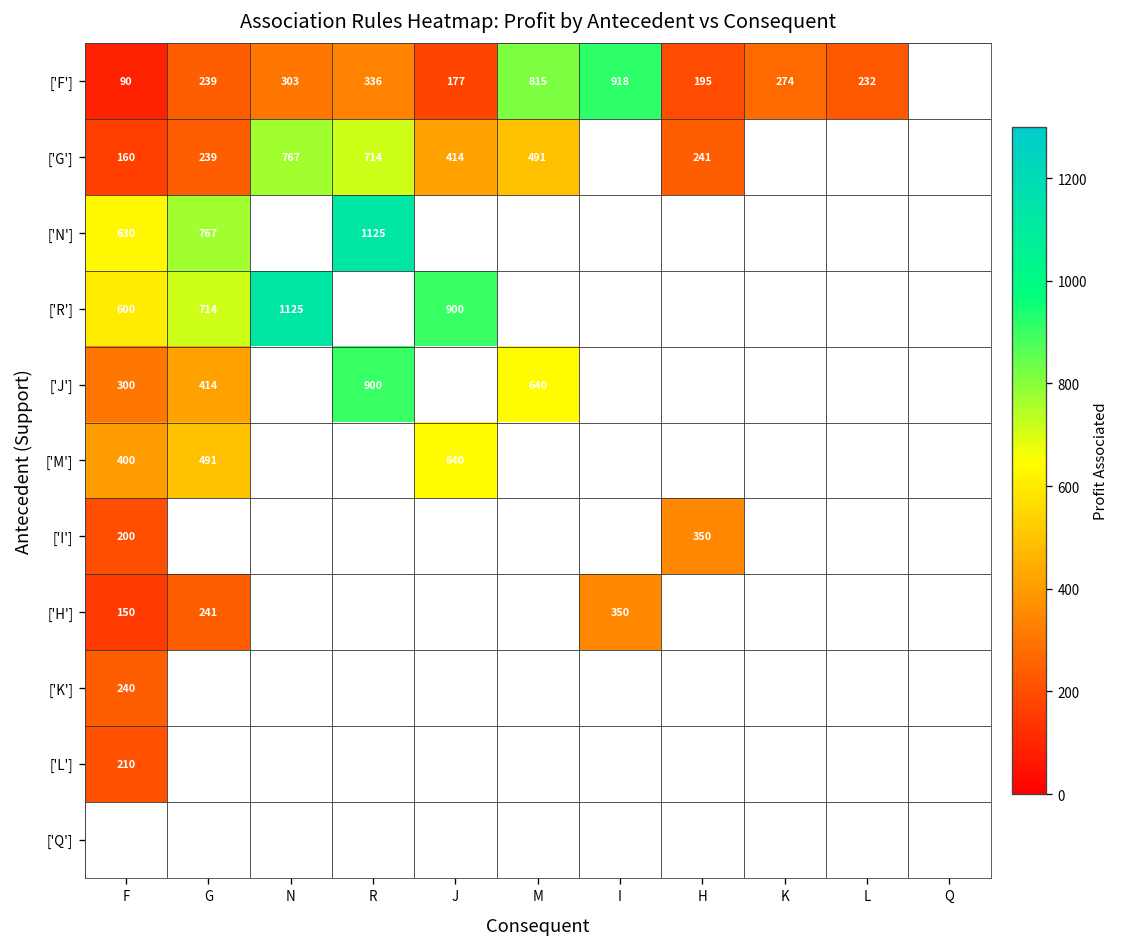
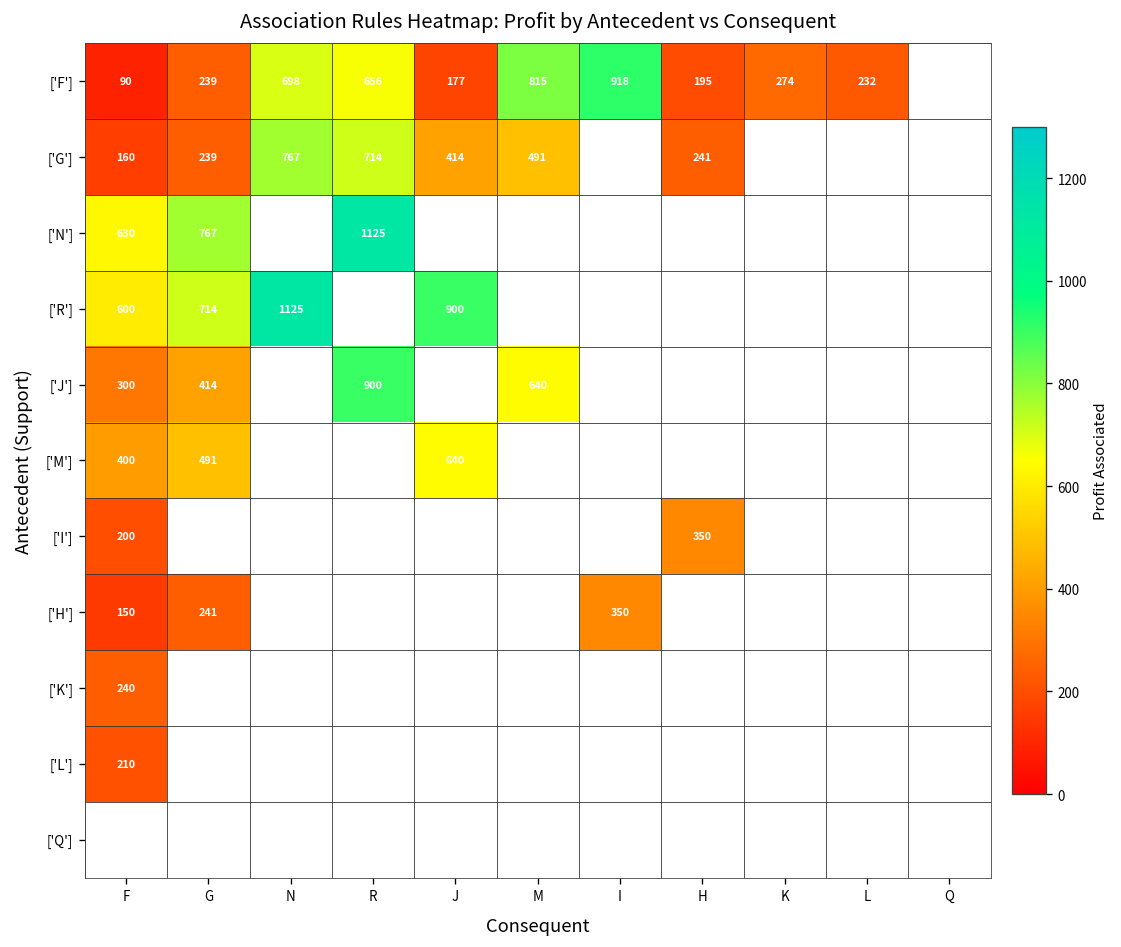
  {
    "['F']": {
      "F": 90,
      "G": 239,
-     "N": 303,
-     "R": 336,
+     "N": 698,
+     "R": 656,
      "J": 177,
      "M": 815,
      "I": 918,
      "H": 195,
      "K": 274,
      "L": 232
    },
    "['G']": {
      "F": 160,
      "G": 239,
      "N": 767,
      "R": 714,
      "J": 414,
      "M": 491,
      "H": 241
    },
    "['N']": {
      "F": 630,
      "G": 767,
      "R": 1125
    },
    "['R']": {
      "F": 600,
      "G": 714,
      "N": 1125,
      "J": 900
    },
    "['J']": {
      "F": 300,
      "G": 414,
      "R": 900,
      "M": 640
    },
    "['M']": {
      "F": 400,
      "G": 491,
      "J": 640
    },
    "['I']": {
      "F": 200,
      "H": 350
    },
    "['H']": {
      "F": 150,
      "G": 241,
      "I": 350
    },
    "['K']": {
      "F": 240
    },
    "['L']": {
      "F": 210
    }
  }
